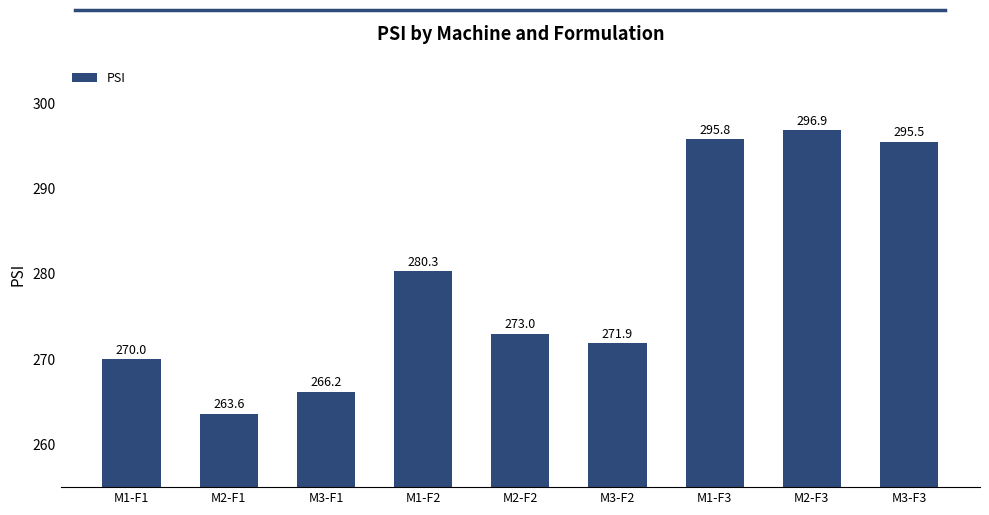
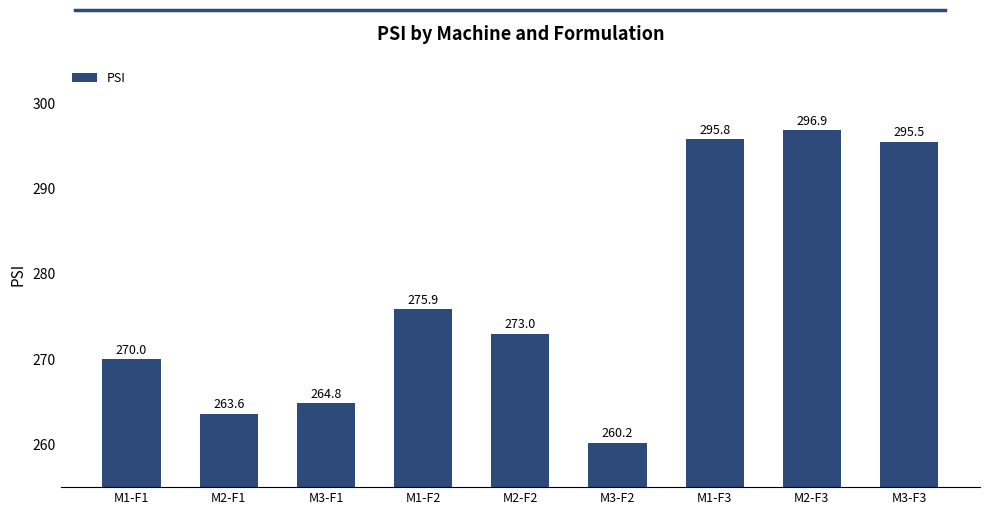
  {
    "M1-F1": 270.0,
    "M2-F1": 263.6,
-   "M3-F1": 266.2,
-   "M1-F2": 280.3,
+   "M3-F1": 264.8,
+   "M1-F2": 275.9,
    "M2-F2": 273.0,
-   "M3-F2": 271.9,
+   "M3-F2": 260.2,
    "M1-F3": 295.8,
    "M2-F3": 296.9,
    "M3-F3": 295.5
  }
